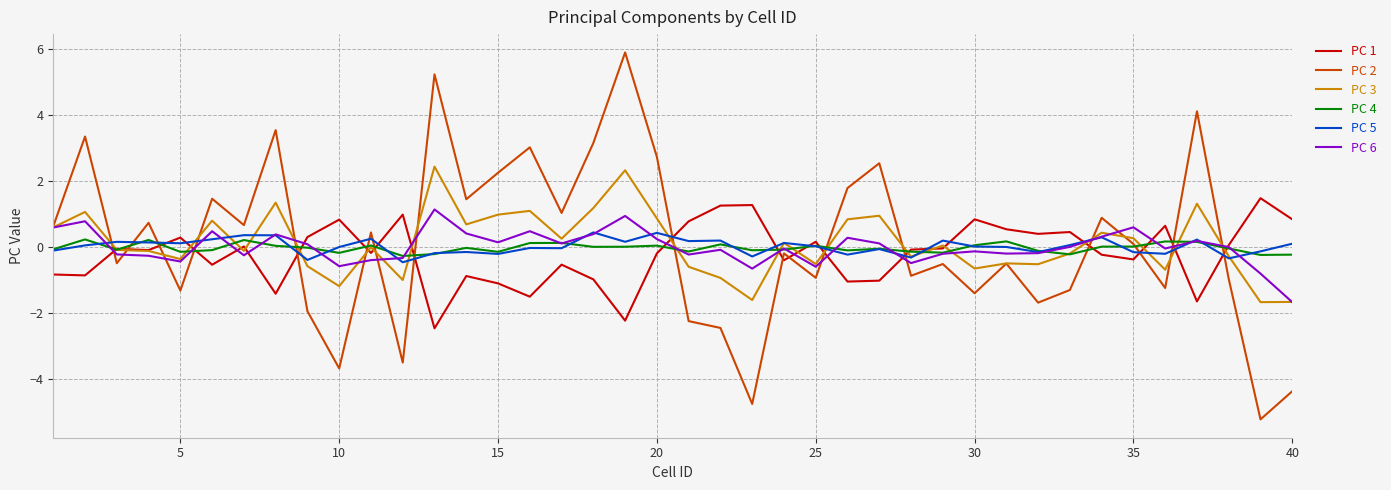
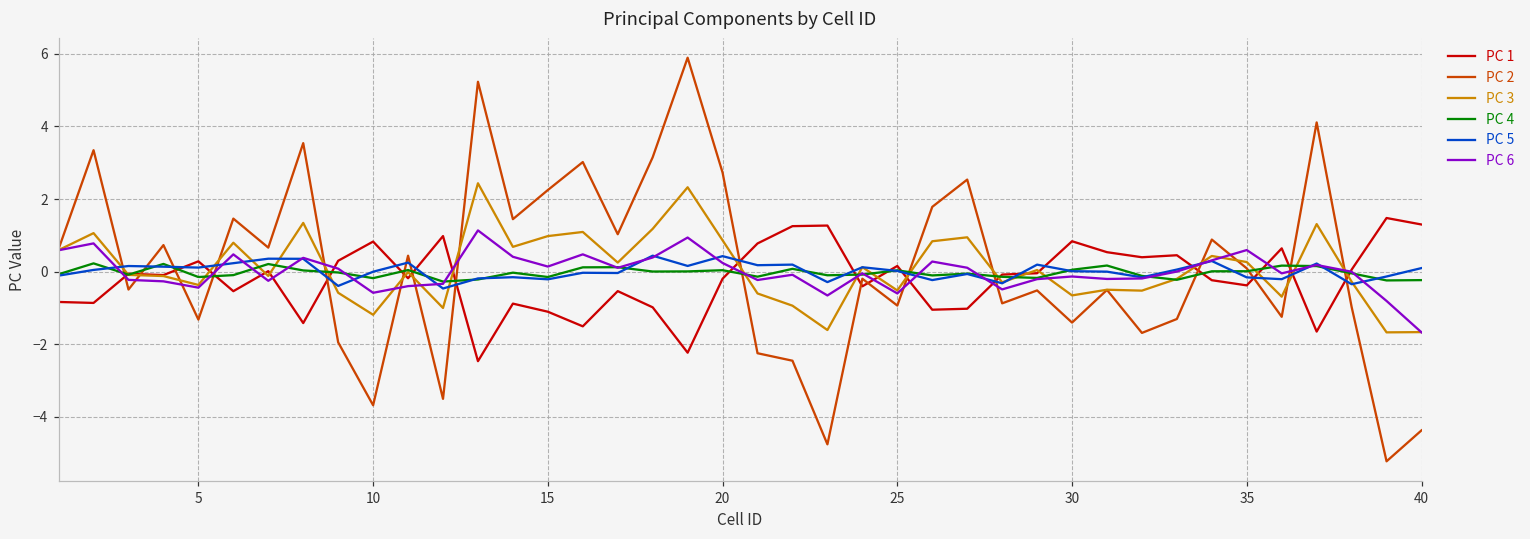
  {
    "PC 1": {
      "5": 0.3,
      "10": 0.8,
      "15": -1.1,
      "20": -0.2,
      "25": 0.2,
      "30": 0.8,
      "35": -0.4,
-     "40": 0.8
+     "40": 1.3
    },
    "PC 2": {
      "5": -1.3,
      "10": -3.7,
      "15": 2.2,
      "20": 2.7,
      "25": -0.9,
      "30": -1.4,
      "35": 0.1,
      "40": -4.4
    },
    "PC 3": {
      "10": -1.2,
      "15": 1.0,
      "20": 0.9,
      "25": -0.5,
      "30": -0.7,
      "35": 0.3
    },
    "PC 4": {
      "5": -0.1,
      "10": -0.2,
      "20": 0.0,
      "35": 0.0,
      "40": -0.2
    },
    "PC 5": {
      "5": 0.1,
      "10": 0.0,
      "20": 0.4,
      "35": -0.2,
      "40": 0.1
    },
    "PC 6": {
      "10": -0.6,
      "15": 0.1,
      "20": 0.2,
      "25": -0.6,
      "30": -0.1,
      "35": 0.6
    }
  }
